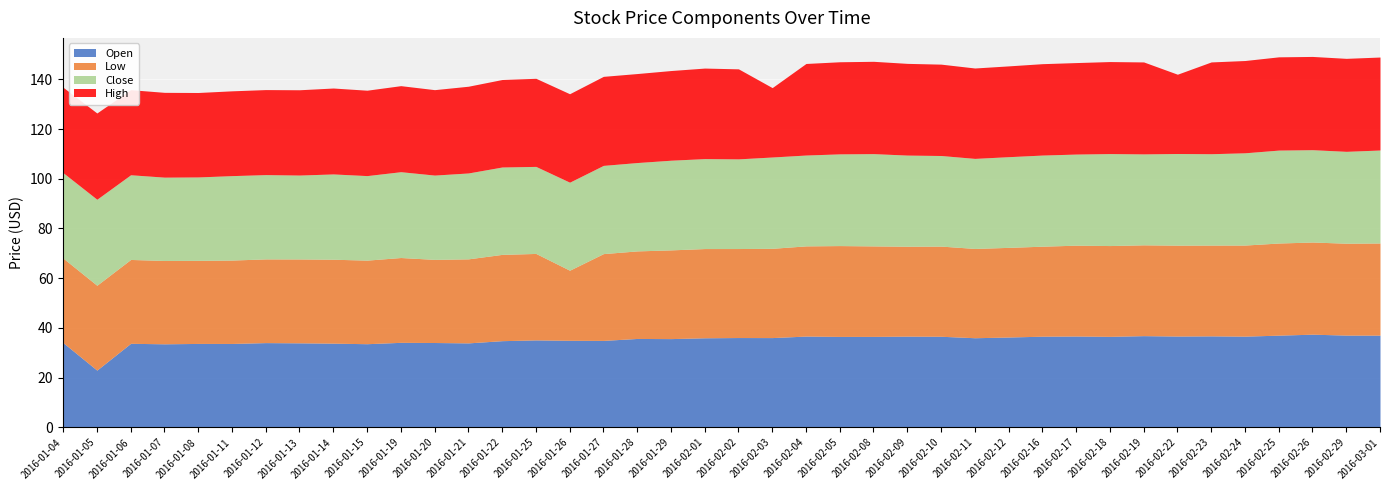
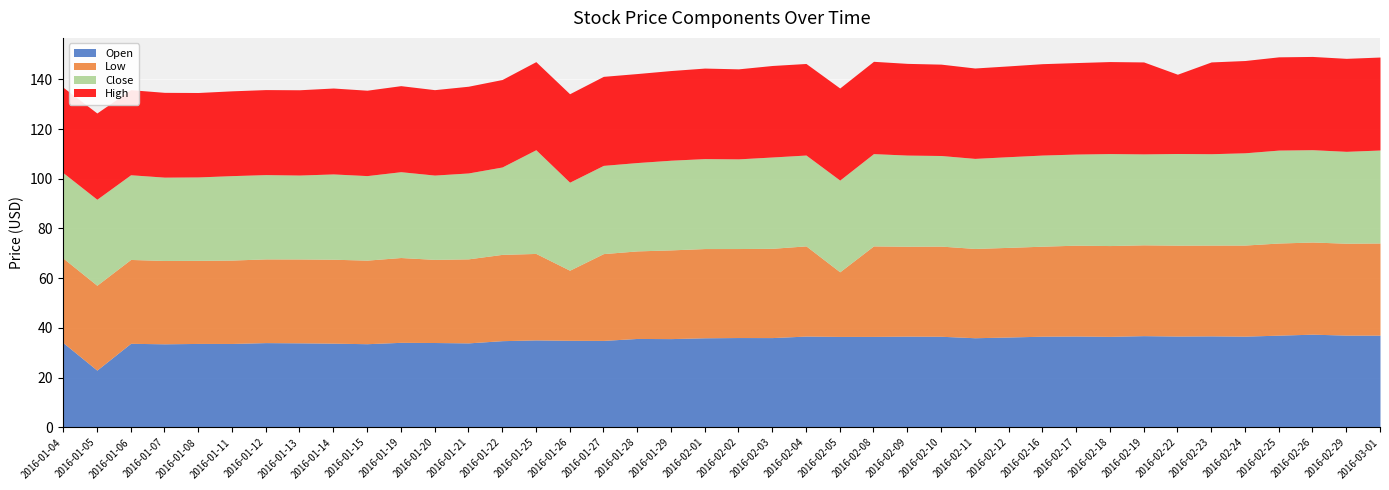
  {
    "Open": {
      "2016-01-04": 34,
      "2016-01-05": 23,
      "2016-01-06": 34,
      "2016-01-07": 34,
      "2016-01-08": 34,
      "2016-01-11": 34,
      "2016-01-12": 34,
      "2016-01-13": 34,
      "2016-01-14": 34,
      "2016-01-15": 34,
      "2016-01-19": 34,
      "2016-01-20": 34,
      "2016-01-21": 34,
      "2016-01-22": 35,
      "2016-01-25": 35,
      "2016-01-26": 35,
      "2016-01-27": 35,
      "2016-01-28": 36,
      "2016-01-29": 36,
      "2016-02-01": 36,
      "2016-02-02": 36,
      "2016-02-03": 36,
      "2016-02-04": 37,
      "2016-02-05": 37,
      "2016-02-08": 37,
      "2016-02-09": 37,
      "2016-02-10": 37,
      "2016-02-11": 36,
      "2016-02-12": 36,
      "2016-02-16": 37,
      "2016-02-17": 37,
      "2016-02-18": 37,
      "2016-02-19": 37,
      "2016-02-22": 37,
      "2016-02-23": 37,
      "2016-02-24": 37,
      "2016-02-25": 37,
      "2016-02-26": 37,
      "2016-02-29": 37,
      "2016-03-01": 37
    },
    "Low": {
      "2016-01-04": 34,
      "2016-01-05": 34,
      "2016-01-06": 34,
      "2016-01-07": 34,
      "2016-01-08": 33,
      "2016-01-11": 34,
      "2016-01-12": 34,
      "2016-01-13": 34,
      "2016-01-14": 34,
      "2016-01-15": 34,
      "2016-01-19": 34,
      "2016-01-20": 33,
      "2016-01-21": 34,
      "2016-01-22": 35,
      "2016-01-25": 35,
      "2016-01-26": 28,
      "2016-01-27": 35,
      "2016-01-28": 35,
      "2016-01-29": 36,
      "2016-02-01": 36,
      "2016-02-02": 36,
      "2016-02-03": 36,
      "2016-02-04": 36,
-     "2016-02-05": 37,
+     "2016-02-05": 26,
      "2016-02-08": 36,
      "2016-02-09": 36,
      "2016-02-10": 36,
      "2016-02-11": 36,
      "2016-02-12": 36,
      "2016-02-16": 36,
      "2016-02-17": 37,
      "2016-02-18": 37,
      "2016-02-19": 37,
      "2016-02-22": 37,
      "2016-02-23": 37,
      "2016-02-24": 37,
      "2016-02-25": 37,
      "2016-02-26": 37,
      "2016-02-29": 37,
      "2016-03-01": 37
    },
    "Close": {
      "2016-01-04": 34,
      "2016-01-05": 35,
      "2016-01-06": 34,
      "2016-01-07": 34,
      "2016-01-08": 34,
      "2016-01-11": 34,
      "2016-01-12": 34,
      "2016-01-13": 34,
      "2016-01-14": 34,
      "2016-01-15": 34,
      "2016-01-19": 35,
      "2016-01-20": 34,
      "2016-01-21": 35,
      "2016-01-22": 35,
-     "2016-01-25": 35,
+     "2016-01-25": 42,
      "2016-01-26": 35,
      "2016-01-27": 35,
      "2016-01-28": 36,
      "2016-01-29": 36,
      "2016-02-01": 36,
      "2016-02-02": 36,
      "2016-02-03": 37,
      "2016-02-04": 37,
      "2016-02-05": 37,
      "2016-02-08": 37,
      "2016-02-09": 37,
      "2016-02-10": 36,
      "2016-02-11": 36,
      "2016-02-12": 36,
      "2016-02-16": 37,
      "2016-02-17": 37,
      "2016-02-18": 37,
      "2016-02-19": 37,
      "2016-02-22": 37,
      "2016-02-23": 37,
      "2016-02-24": 37,
      "2016-02-25": 37,
      "2016-02-26": 37,
      "2016-02-29": 37,
      "2016-03-01": 37
    },
    "High": {
      "2016-01-04": 34,
      "2016-01-05": 35,
      "2016-01-07": 34,
      "2016-01-08": 34,
      "2016-01-11": 34,
      "2016-01-12": 34,
      "2016-01-13": 34,
      "2016-01-14": 35,
      "2016-01-15": 34,
      "2016-01-19": 35,
      "2016-01-20": 34,
      "2016-01-21": 35,
      "2016-01-22": 35,
      "2016-01-25": 35,
      "2016-01-26": 36,
      "2016-01-27": 36,
      "2016-01-28": 36,
      "2016-01-29": 36,
      "2016-02-01": 36,
      "2016-02-02": 36,
-     "2016-02-03": 28,
+     "2016-02-03": 37,
      "2016-02-04": 37,
      "2016-02-05": 37,
      "2016-02-08": 37,
      "2016-02-09": 37,
      "2016-02-10": 37,
      "2016-02-11": 36,
      "2016-02-12": 37,
      "2016-02-16": 37,
      "2016-02-17": 37,
      "2016-02-18": 37,
      "2016-02-19": 37,
      "2016-02-22": 32,
      "2016-02-23": 37,
      "2016-02-24": 37,
      "2016-02-25": 38,
      "2016-02-26": 38,
      "2016-02-29": 37,
      "2016-03-01": 37
    }
  }
